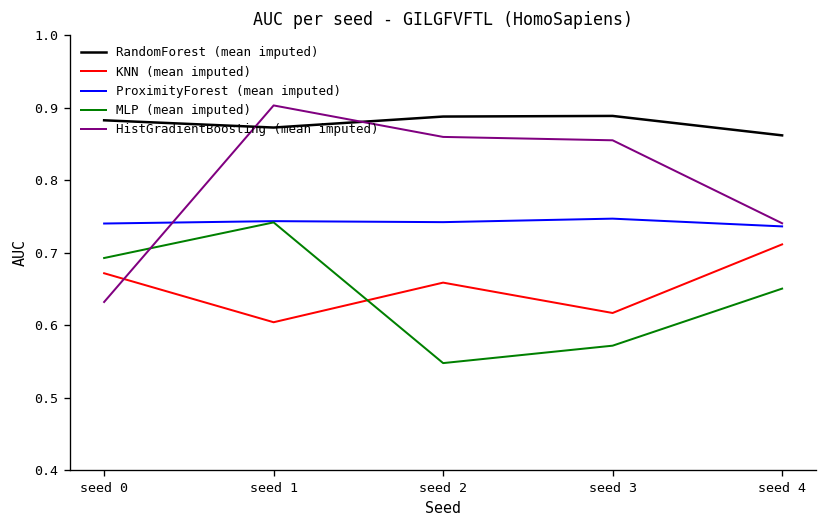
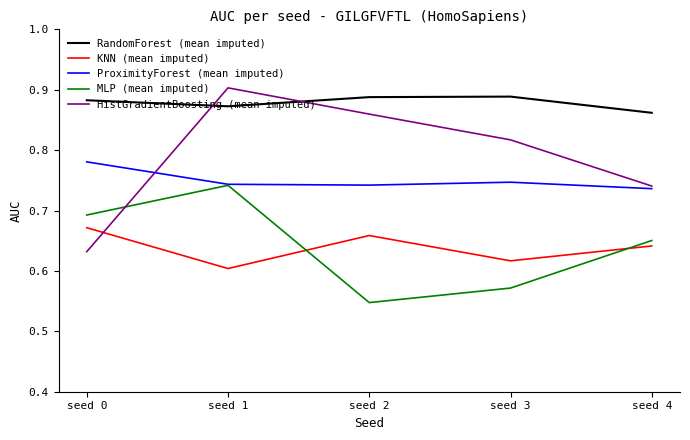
  {
    "RandomForest (mean imputed)": {
      "seed 0": 0.88,
      "seed 1": 0.87,
      "seed 2": 0.89,
      "seed 3": 0.89,
      "seed 4": 0.86
    },
    "KNN (mean imputed)": {
      "seed 0": 0.67,
      "seed 1": 0.60,
      "seed 2": 0.66,
      "seed 3": 0.62,
-     "seed 4": 0.71
+     "seed 4": 0.64
    },
    "ProximityForest (mean imputed)": {
-     "seed 0": 0.74,
+     "seed 0": 0.78,
      "seed 2": 0.74,
      "seed 3": 0.75,
      "seed 4": 0.74
    },
    "MLP (mean imputed)": {
      "seed 0": 0.69,
      "seed 2": 0.55,
      "seed 3": 0.57,
      "seed 4": 0.65
    },
    "HistGradientBoosting (mean imputed)": {
      "seed 0": 0.63,
      "seed 1": 0.90,
      "seed 2": 0.86,
-     "seed 3": 0.86,
+     "seed 3": 0.82,
      "seed 4": 0.74
    }
  }
